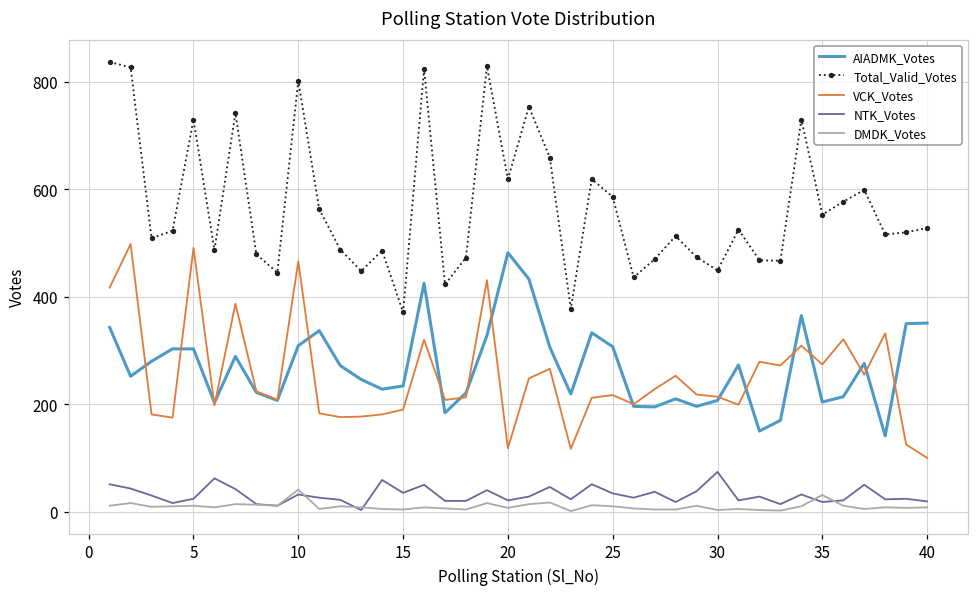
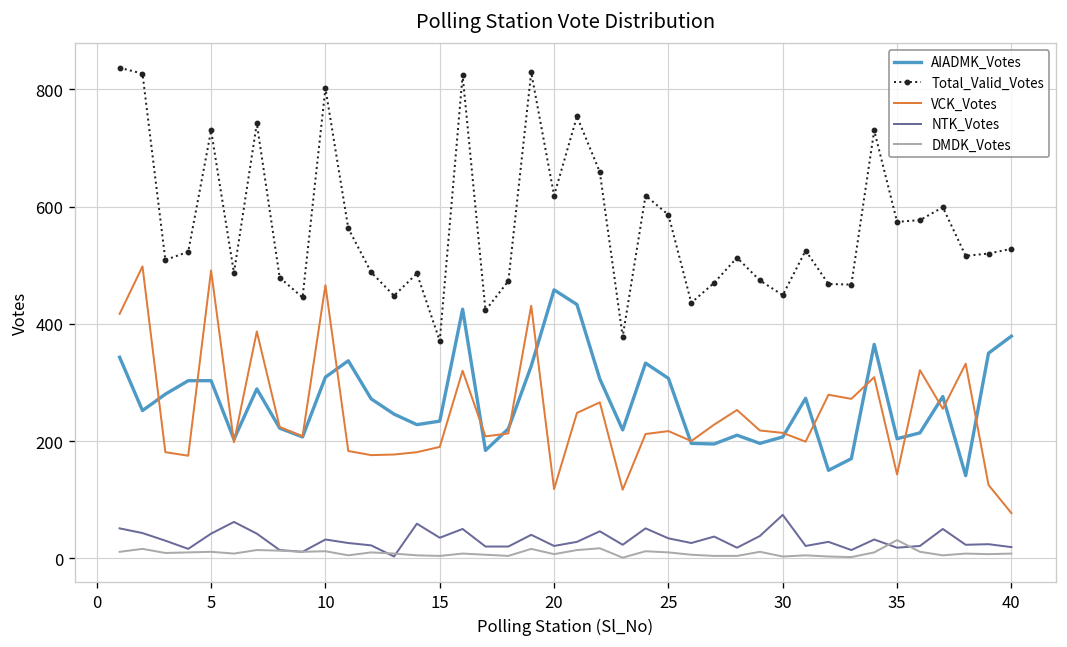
  {
    "AIADMK_Votes": {
      "5": 300,
      "10": 310,
      "15": 230,
-     "20": 480,
+     "20": 460,
      "25": 310,
      "30": 210,
      "35": 200,
-     "40": 350
+     "40": 380
    },
    "Total_Valid_Votes": {
      "5": 730,
      "10": 800,
      "15": 370,
      "20": 620,
      "25": 590,
      "30": 450,
-     "35": 550,
+     "35": 570,
      "40": 530
    },
    "VCK_Votes": {
      "5": 490,
      "10": 470,
      "15": 190,
      "20": 120,
      "25": 220,
      "30": 210,
-     "35": 270,
-     "40": 100
+     "35": 140,
+     "40": 80
    },
    "NTK_Votes": {
-     "5": 20,
+     "5": 40,
      "10": 30,
      "15": 40,
      "20": 20,
      "25": 30,
      "30": 70,
      "35": 20,
      "40": 20
    },
    "DMDK_Votes": {
      "5": 10,
-     "10": 40,
+     "10": 10,
      "15": 0,
      "20": 10,
      "25": 10,
      "30": 0,
      "35": 30,
      "40": 10
    }
  }
